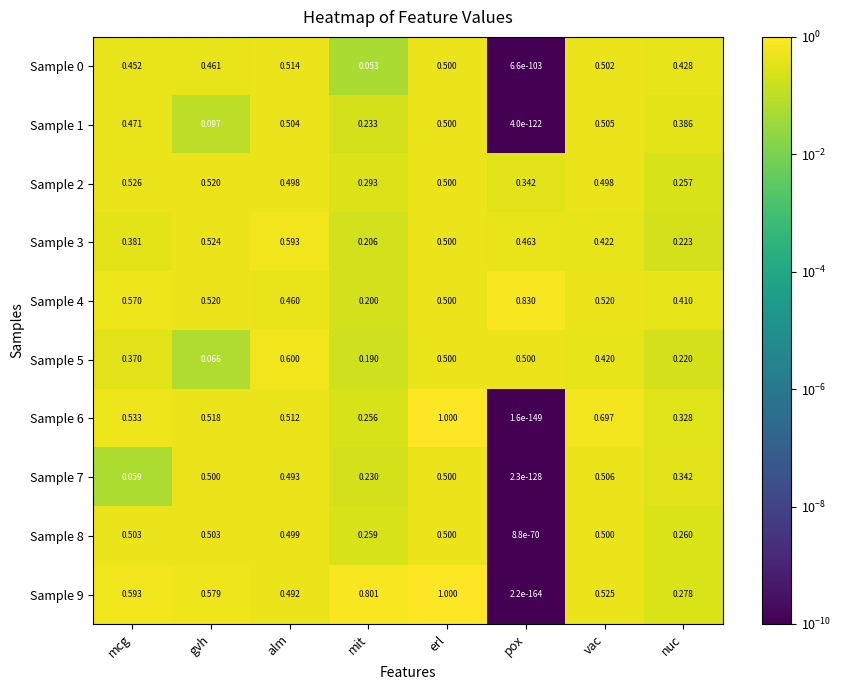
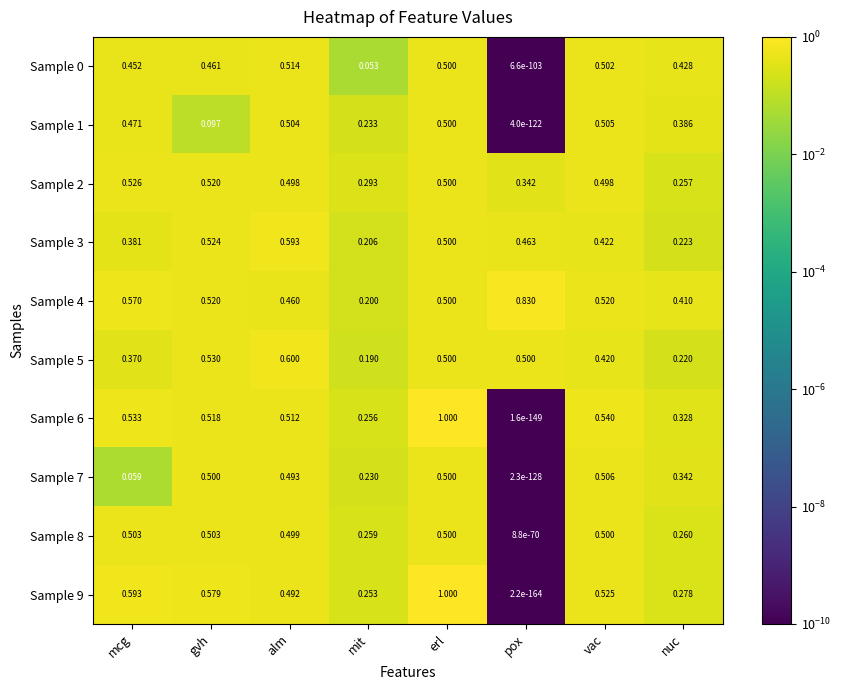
  {
    "Sample 0": {
      "mcg": "0.452",
      "gvh": "0.461",
      "alm": "0.514",
      "mit": "0.053",
      "erl": "0.500",
      "pox": "6.6e-103",
      "vac": "0.502",
      "nuc": "0.428"
    },
    "Sample 1": {
      "mcg": "0.471",
      "gvh": "0.097",
      "alm": "0.504",
      "mit": "0.233",
      "erl": "0.500",
      "pox": "4.0e-122",
      "vac": "0.505",
      "nuc": "0.386"
    },
    "Sample 2": {
      "mcg": "0.526",
      "gvh": "0.520",
      "alm": "0.498",
      "mit": "0.293",
      "erl": "0.500",
      "pox": "0.342",
      "vac": "0.498",
      "nuc": "0.257"
    },
    "Sample 3": {
      "mcg": "0.381",
      "gvh": "0.524",
      "alm": "0.593",
      "mit": "0.206",
      "erl": "0.500",
      "pox": "0.463",
      "vac": "0.422",
      "nuc": "0.223"
    },
    "Sample 4": {
      "mcg": "0.570",
      "gvh": "0.520",
      "alm": "0.460",
      "mit": "0.200",
      "erl": "0.500",
      "pox": "0.830",
      "vac": "0.520",
      "nuc": "0.410"
    },
    "Sample 5": {
      "mcg": "0.370",
-     "gvh": "0.066",
+     "gvh": "0.530",
      "alm": "0.600",
      "mit": "0.190",
      "erl": "0.500",
      "pox": "0.500",
      "vac": "0.420",
      "nuc": "0.220"
    },
    "Sample 6": {
      "mcg": "0.533",
      "gvh": "0.518",
      "alm": "0.512",
      "mit": "0.256",
      "erl": "1.000",
      "pox": "1.6e-149",
-     "vac": "0.697",
+     "vac": "0.540",
      "nuc": "0.328"
    },
    "Sample 7": {
      "mcg": "0.059",
      "gvh": "0.500",
      "alm": "0.493",
      "mit": "0.230",
      "erl": "0.500",
      "pox": "2.3e-128",
      "vac": "0.506",
      "nuc": "0.342"
    },
    "Sample 8": {
      "mcg": "0.503",
      "gvh": "0.503",
      "alm": "0.499",
      "mit": "0.259",
      "erl": "0.500",
      "pox": "8.8e-70",
      "vac": "0.500",
      "nuc": "0.260"
    },
    "Sample 9": {
      "mcg": "0.593",
      "gvh": "0.579",
      "alm": "0.492",
-     "mit": "0.801",
+     "mit": "0.253",
      "erl": "1.000",
      "pox": "2.2e-164",
      "vac": "0.525",
      "nuc": "0.278"
    }
  }
